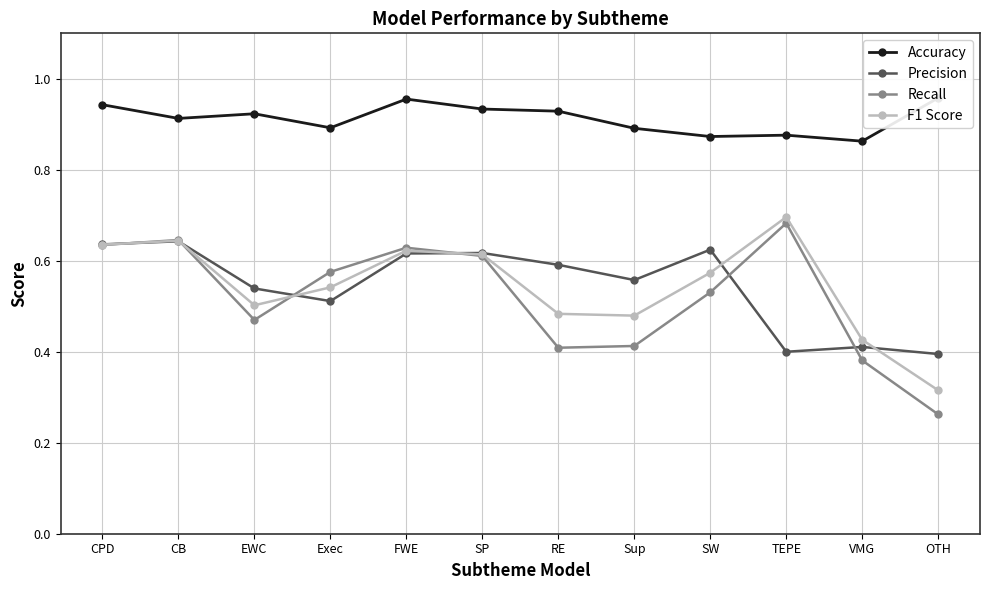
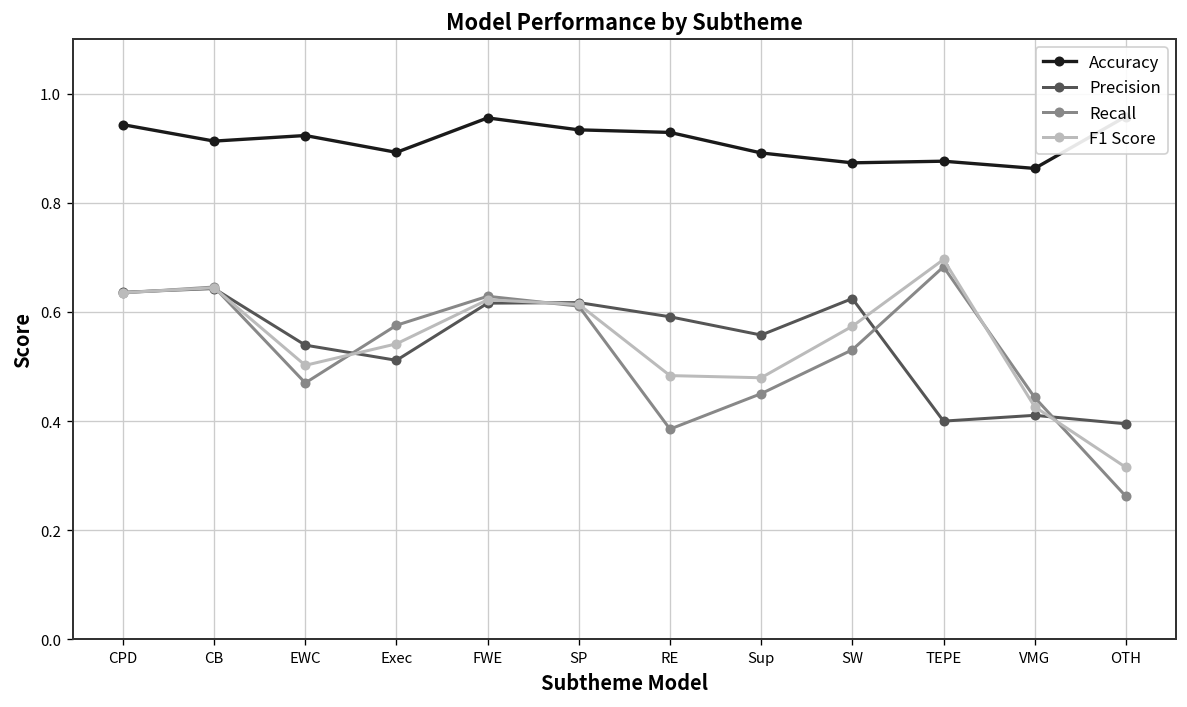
  {
    "Accuracy": {
      "CPD": 0.94,
      "CB": 0.91,
      "EWC": 0.92,
      "Exec": 0.89,
      "FWE": 0.96,
      "SP": 0.93,
      "RE": 0.93,
      "Sup": 0.89,
      "SW": 0.87,
      "TEPE": 0.88,
      "VMG": 0.86
    },
    "Precision": {
      "EWC": 0.54,
      "Exec": 0.51,
      "FWE": 0.62,
      "RE": 0.59,
      "Sup": 0.56,
      "SW": 0.62,
      "TEPE": 0.40,
      "VMG": 0.41,
      "OTH": 0.40
    },
    "Recall": {
      "EWC": 0.47,
      "Exec": 0.58,
      "FWE": 0.63,
-     "RE": 0.41,
-     "Sup": 0.41,
+     "RE": 0.39,
+     "Sup": 0.45,
      "SW": 0.53,
      "TEPE": 0.68,
-     "VMG": 0.38,
+     "VMG": 0.44,
      "OTH": 0.26
    },
    "F1 Score": {
      "EWC": 0.50,
      "Exec": 0.54,
      "FWE": 0.62,
      "RE": 0.48,
      "Sup": 0.48,
      "SW": 0.57,
      "TEPE": 0.70,
      "VMG": 0.43,
      "OTH": 0.32
    }
  }
